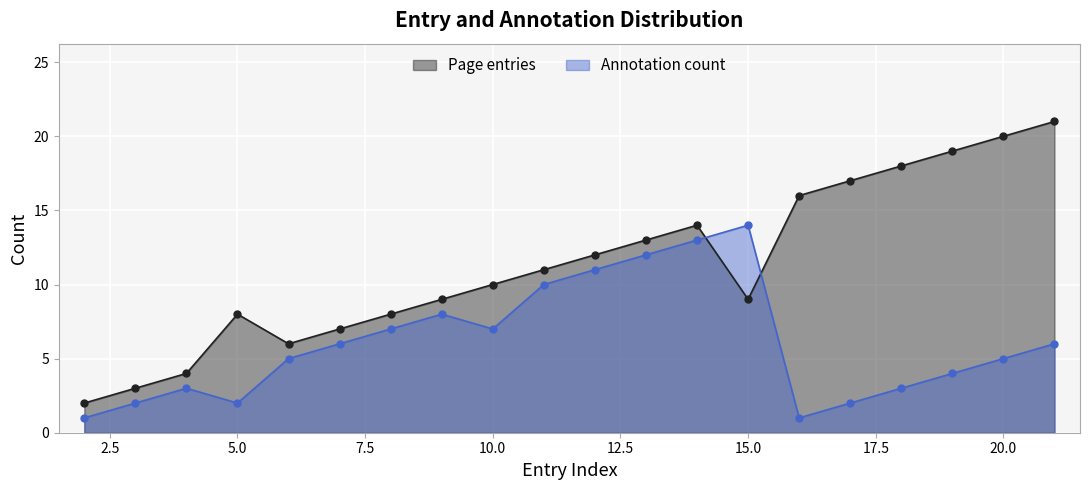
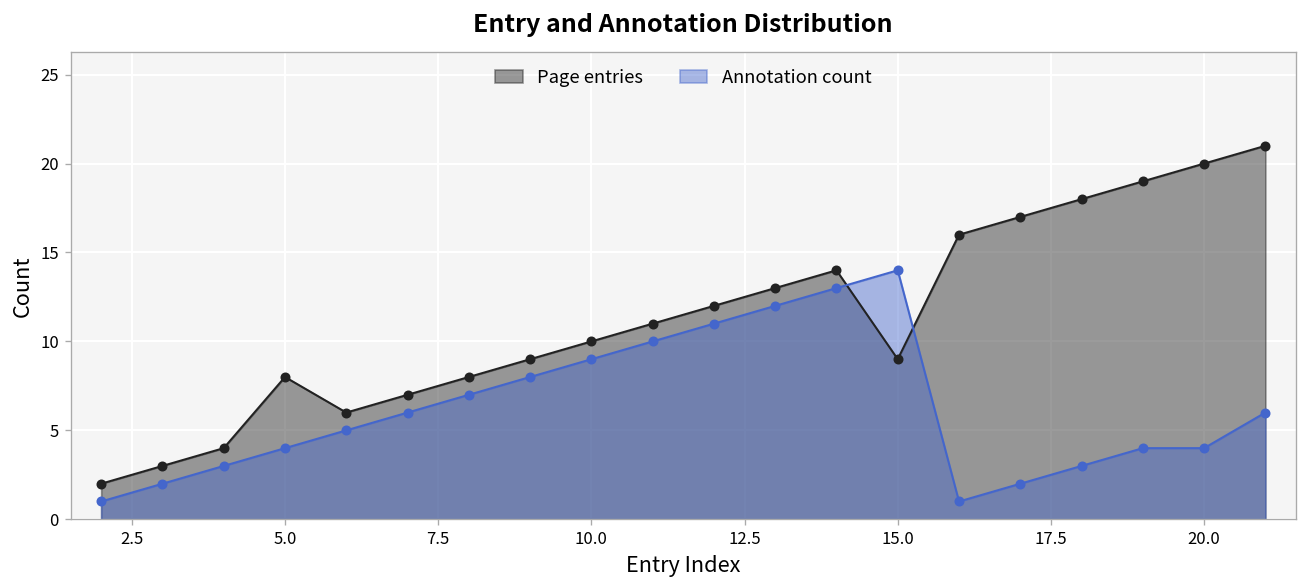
  {
    "Page entries": {
      "5.0": 8,
      "10.0": 10,
      "15.0": 9,
      "20.0": 20
    },
    "Annotation count": {
-     "5.0": 2,
-     "10.0": 7,
+     "5.0": 4,
+     "10.0": 9,
      "15.0": 14,
-     "20.0": 5
+     "20.0": 4
    }
  }
